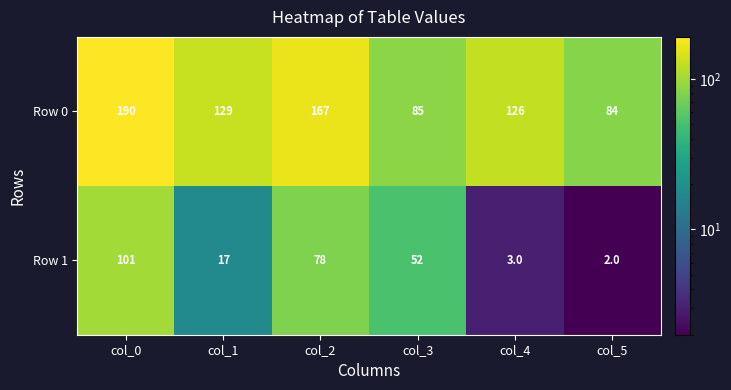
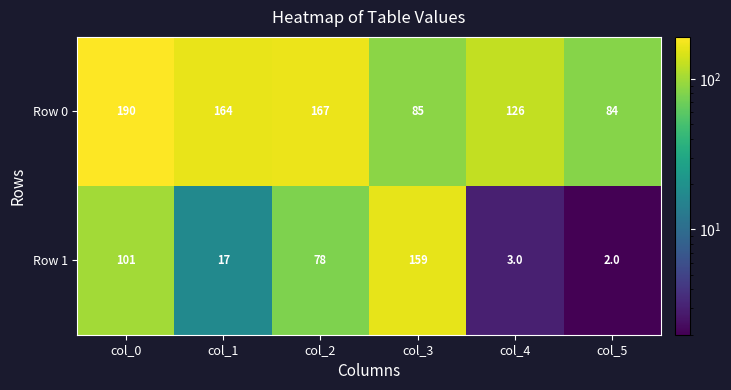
  {
    "Row 0": {
      "col_0": 190,
-     "col_1": 129,
+     "col_1": 164,
      "col_2": 167,
      "col_3": 85,
      "col_4": 126,
      "col_5": 84
    },
    "Row 1": {
      "col_0": 101,
      "col_1": 17,
      "col_2": 78,
-     "col_3": 52,
+     "col_3": 159,
      "col_4": 3.0,
      "col_5": 2.0
    }
  }
